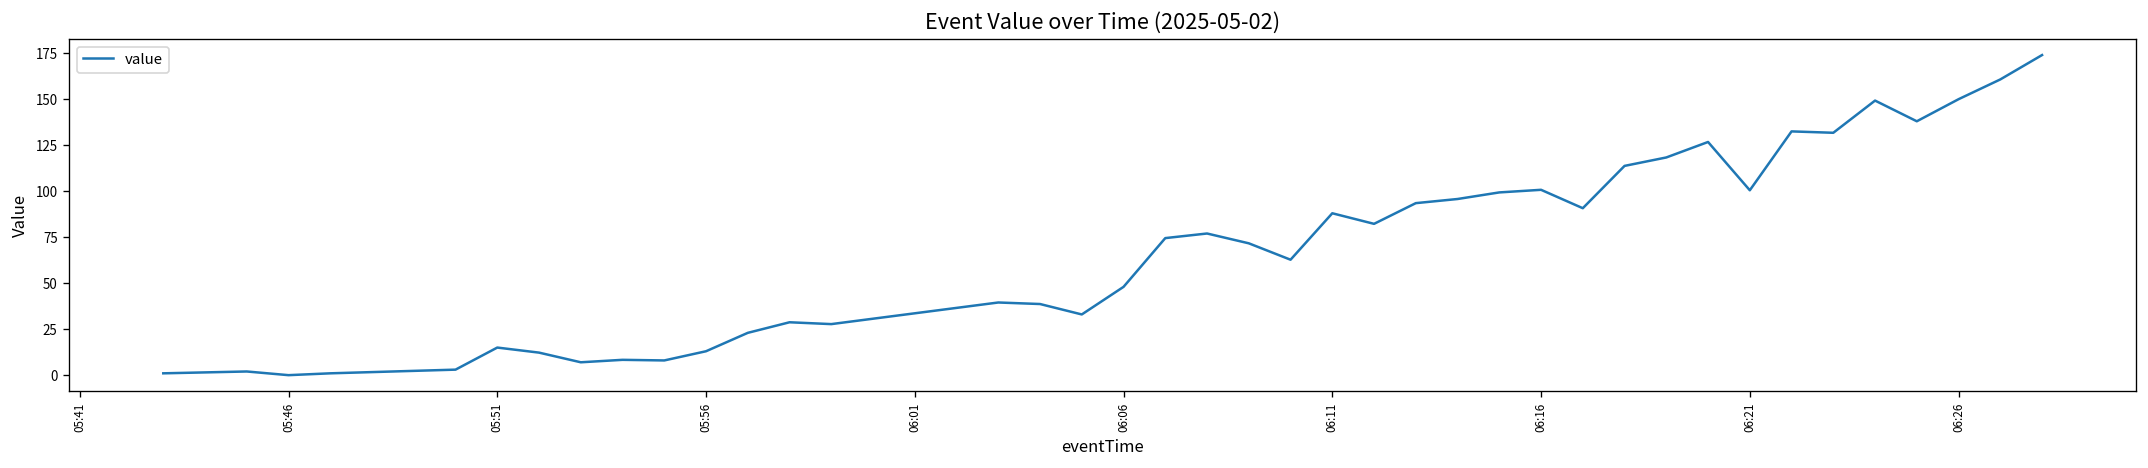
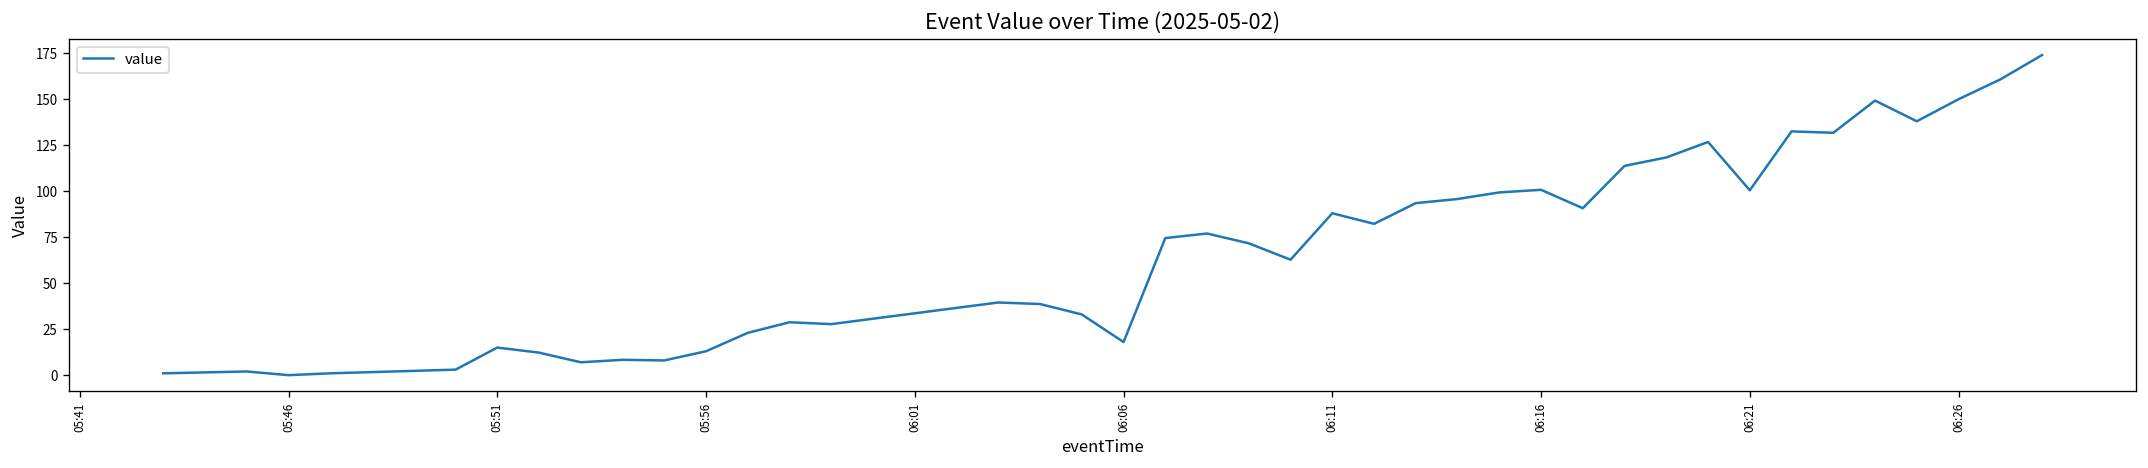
  {
    "05:46": 0,
    "05:51": 15,
    "05:56": 13,
-   "06:06": 48,
+   "06:06": 18,
    "06:11": 88,
    "06:16": 101,
    "06:21": 101,
    "06:26": 150
  }
